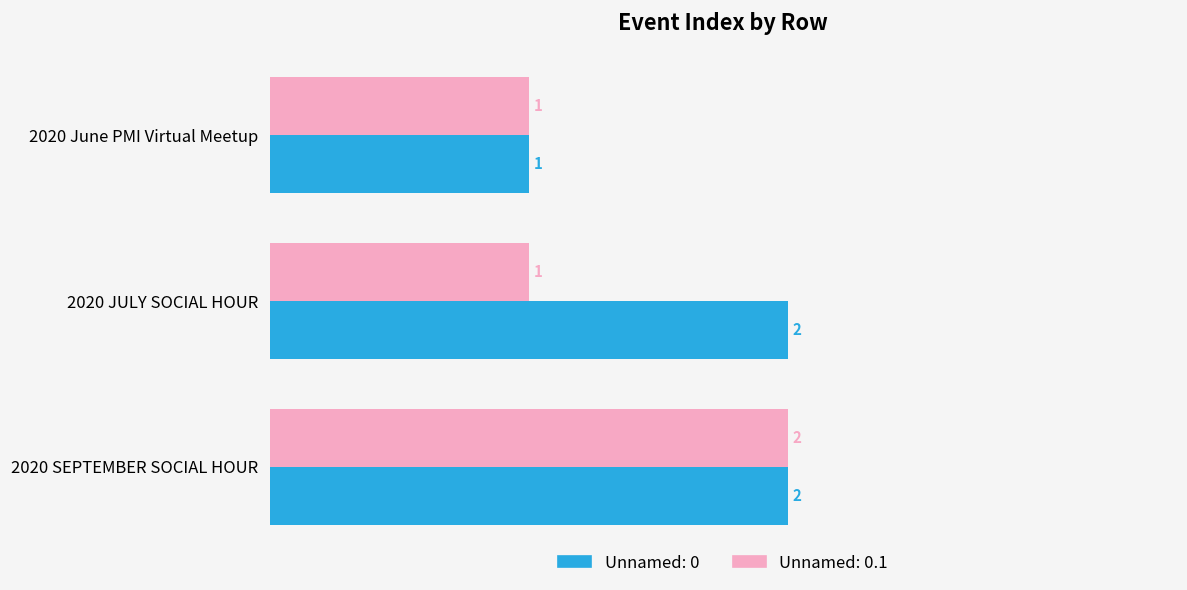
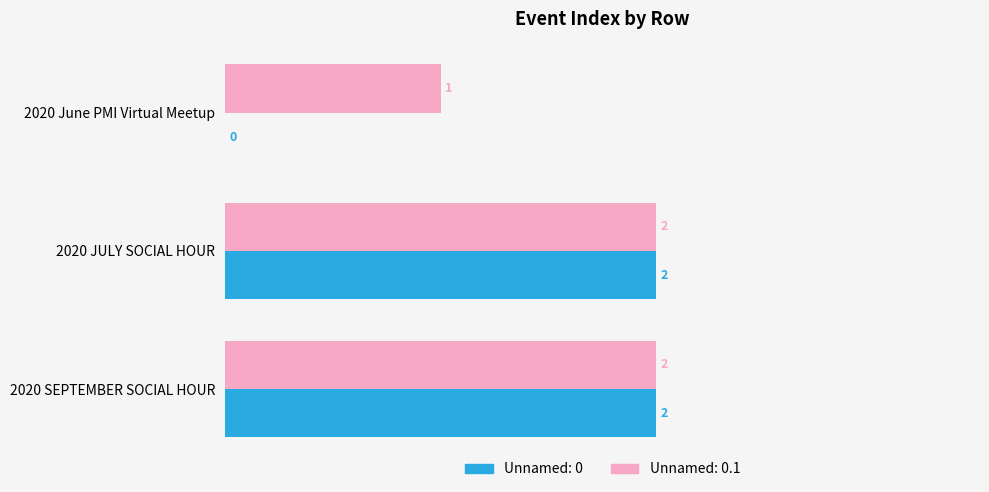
  {
    "Unnamed: 0": {
-     "2020 June PMI Virtual Meetup": 1,
+     "2020 June PMI Virtual Meetup": 0,
      "2020 JULY SOCIAL HOUR": 2,
      "2020 SEPTEMBER SOCIAL HOUR": 2
    },
    "Unnamed: 0.1": {
      "2020 June PMI Virtual Meetup": 1,
-     "2020 JULY SOCIAL HOUR": 1,
+     "2020 JULY SOCIAL HOUR": 2,
      "2020 SEPTEMBER SOCIAL HOUR": 2
    }
  }
